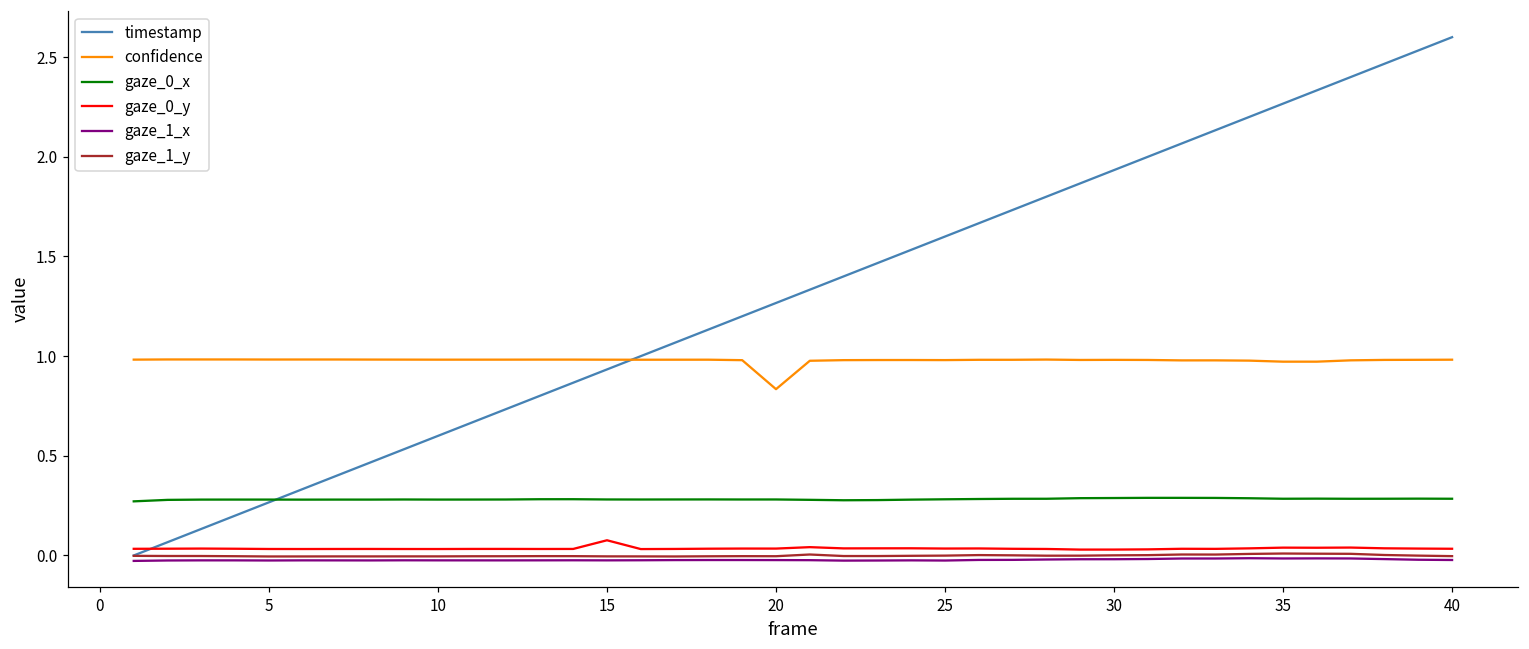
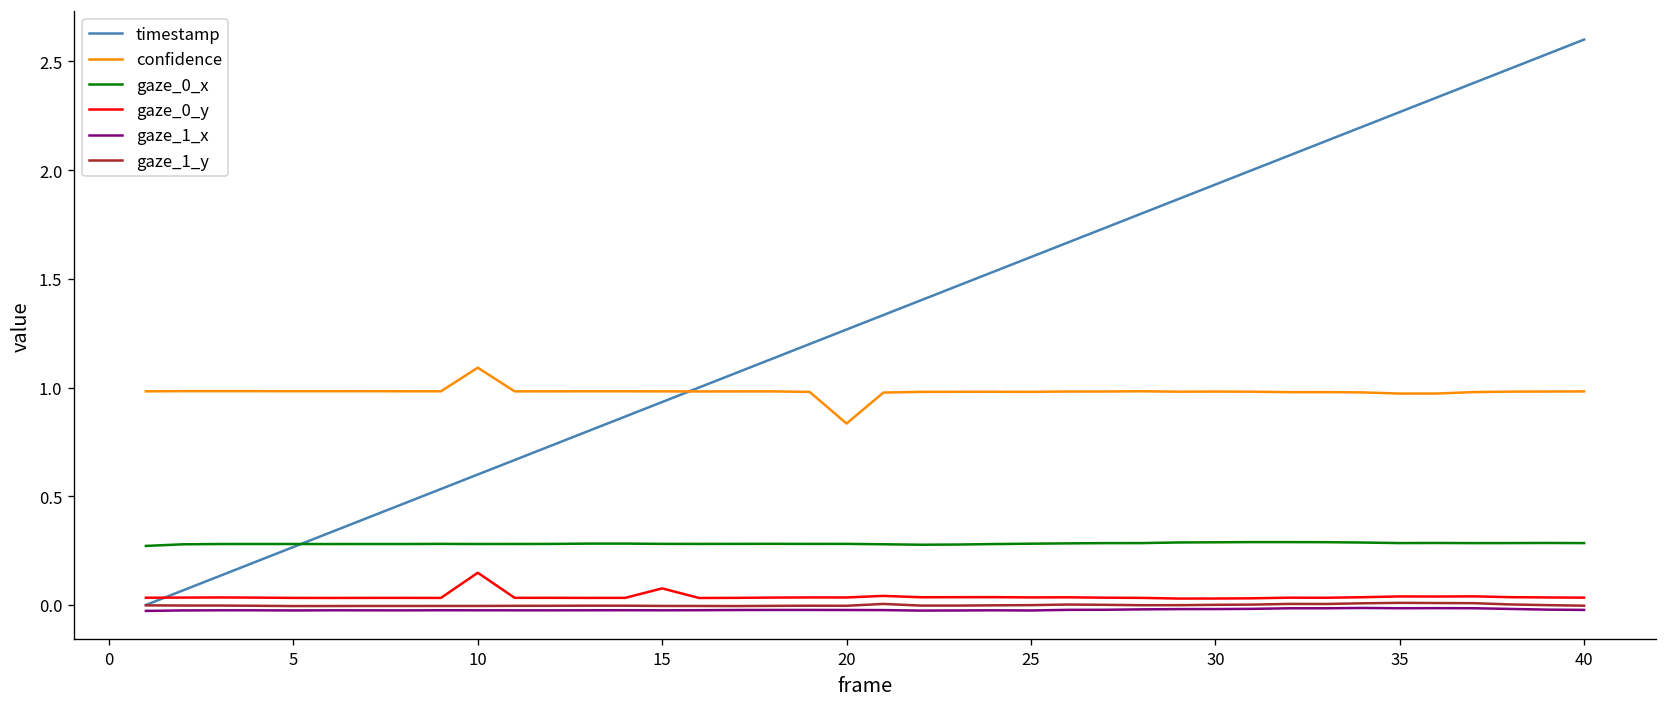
  {
    "timestamp": {
      "10": 0.60,
      "15": 0.93,
      "20": 1.27,
      "25": 1.60,
      "30": 1.93,
      "35": 2.27,
      "40": 2.60
    },
    "confidence": {
      "5": 0.98,
-     "10": 0.98,
+     "10": 1.09,
      "15": 0.98,
      "20": 0.83,
      "25": 0.98,
      "30": 0.98,
      "35": 0.97,
      "40": 0.98
    },
    "gaze_0_x": {
      "10": 0.28,
      "15": 0.28,
      "20": 0.28,
      "25": 0.28,
      "30": 0.29,
      "35": 0.28,
      "40": 0.28
    },
    "gaze_0_y": {
      "5": 0.03,
-     "10": 0.03,
+     "10": 0.15,
      "15": 0.08,
      "20": 0.03,
      "25": 0.03,
      "30": 0.03,
      "35": 0.04,
      "40": 0.03
    },
    "gaze_1_x": {
      "5": -0.03,
      "10": -0.02,
      "15": -0.02,
      "20": -0.02,
      "25": -0.03,
      "30": -0.02,
      "35": -0.01,
      "40": -0.02
    },
    "gaze_1_y": {
      "5": 0.00,
      "10": 0.00,
      "15": 0.00,
      "20": 0.00,
      "25": 0.00,
      "30": 0.00,
      "35": 0.01,
      "40": 0.00
    }
  }
